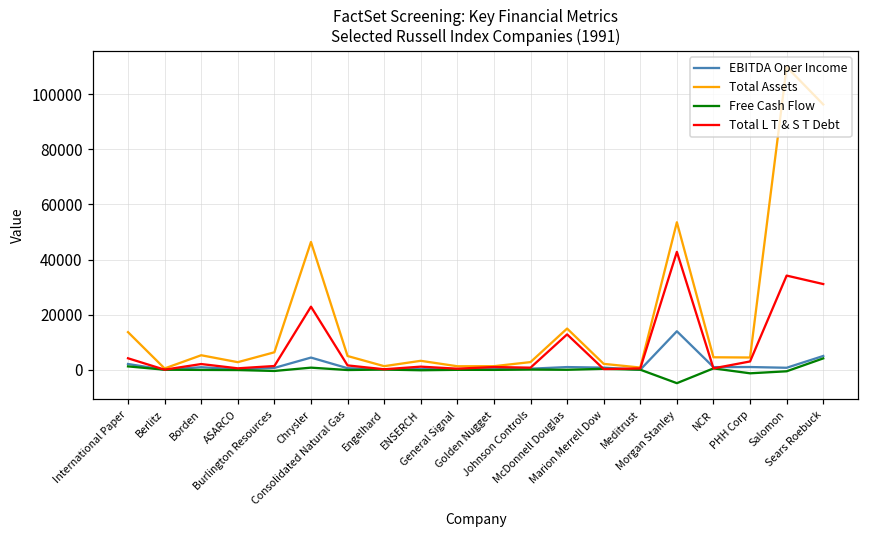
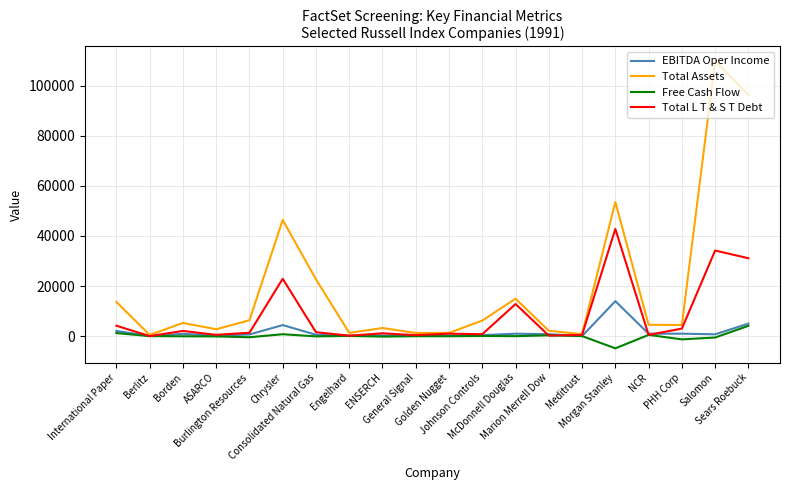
  {
    "EBITDA Oper Income": {
      "Chrysler": 4000,
      "Morgan Stanley": 14000,
      "PHH Corp": 1000,
      "Salomon": 1000
    },
    "Total Assets": {
      "International Paper": 14000,
      "Borden": 5000,
      "ASARCO": 3000,
      "Burlington Resources": 6000,
      "Chrysler": 46000,
-     "Consolidated Natural Gas": 5000,
+     "Consolidated Natural Gas": 23000,
      "Engelhard": 1000,
      "ENSERCH": 3000,
-     "Johnson Controls": 3000,
+     "Johnson Controls": 6000,
      "McDonnell Douglas": 15000,
      "Marion Merrell Dow": 2000,
      "Morgan Stanley": 54000,
      "NCR": 5000,
      "PHH Corp": 4000
    },
    "Free Cash Flow": {
      "Burlington Resources": 0,
      "Chrysler": 1000,
      "Morgan Stanley": -5000,
      "PHH Corp": -1000,
      "Salomon": -1000
    },
    "Total L T & S T Debt": {
      "International Paper": 4000,
      "Borden": 2000,
      "Chrysler": 23000,
      "McDonnell Douglas": 13000,
      "Morgan Stanley": 43000,
      "PHH Corp": 3000,
      "Salomon": 34000,
      "Sears Roebuck": 31000
    }
  }
